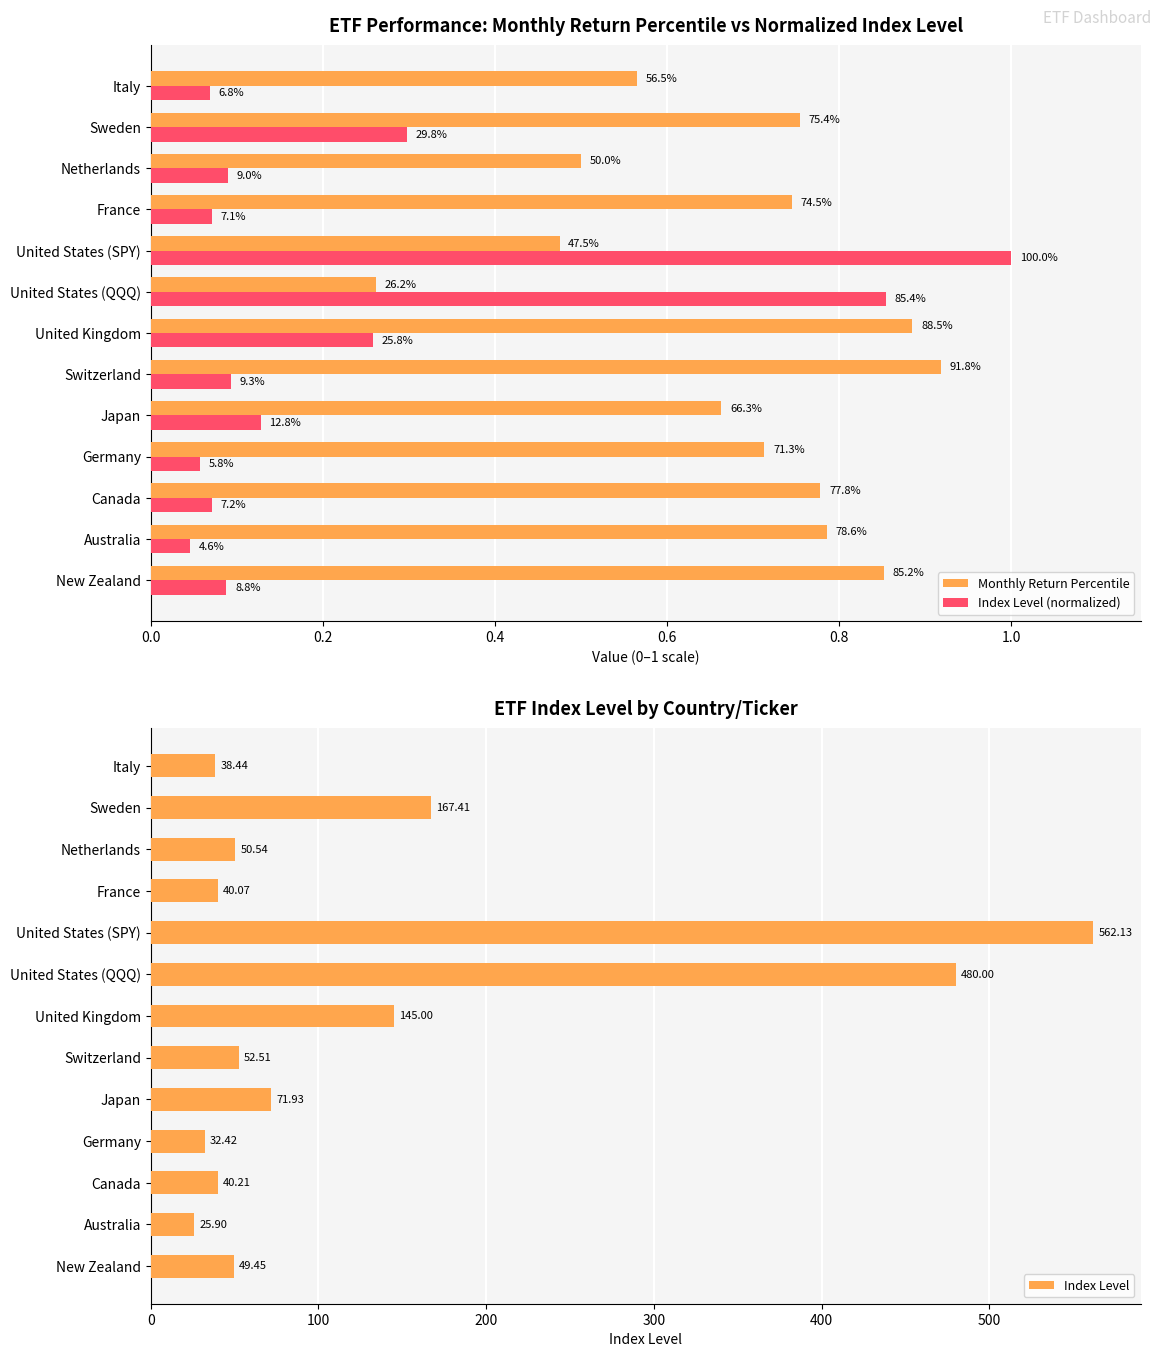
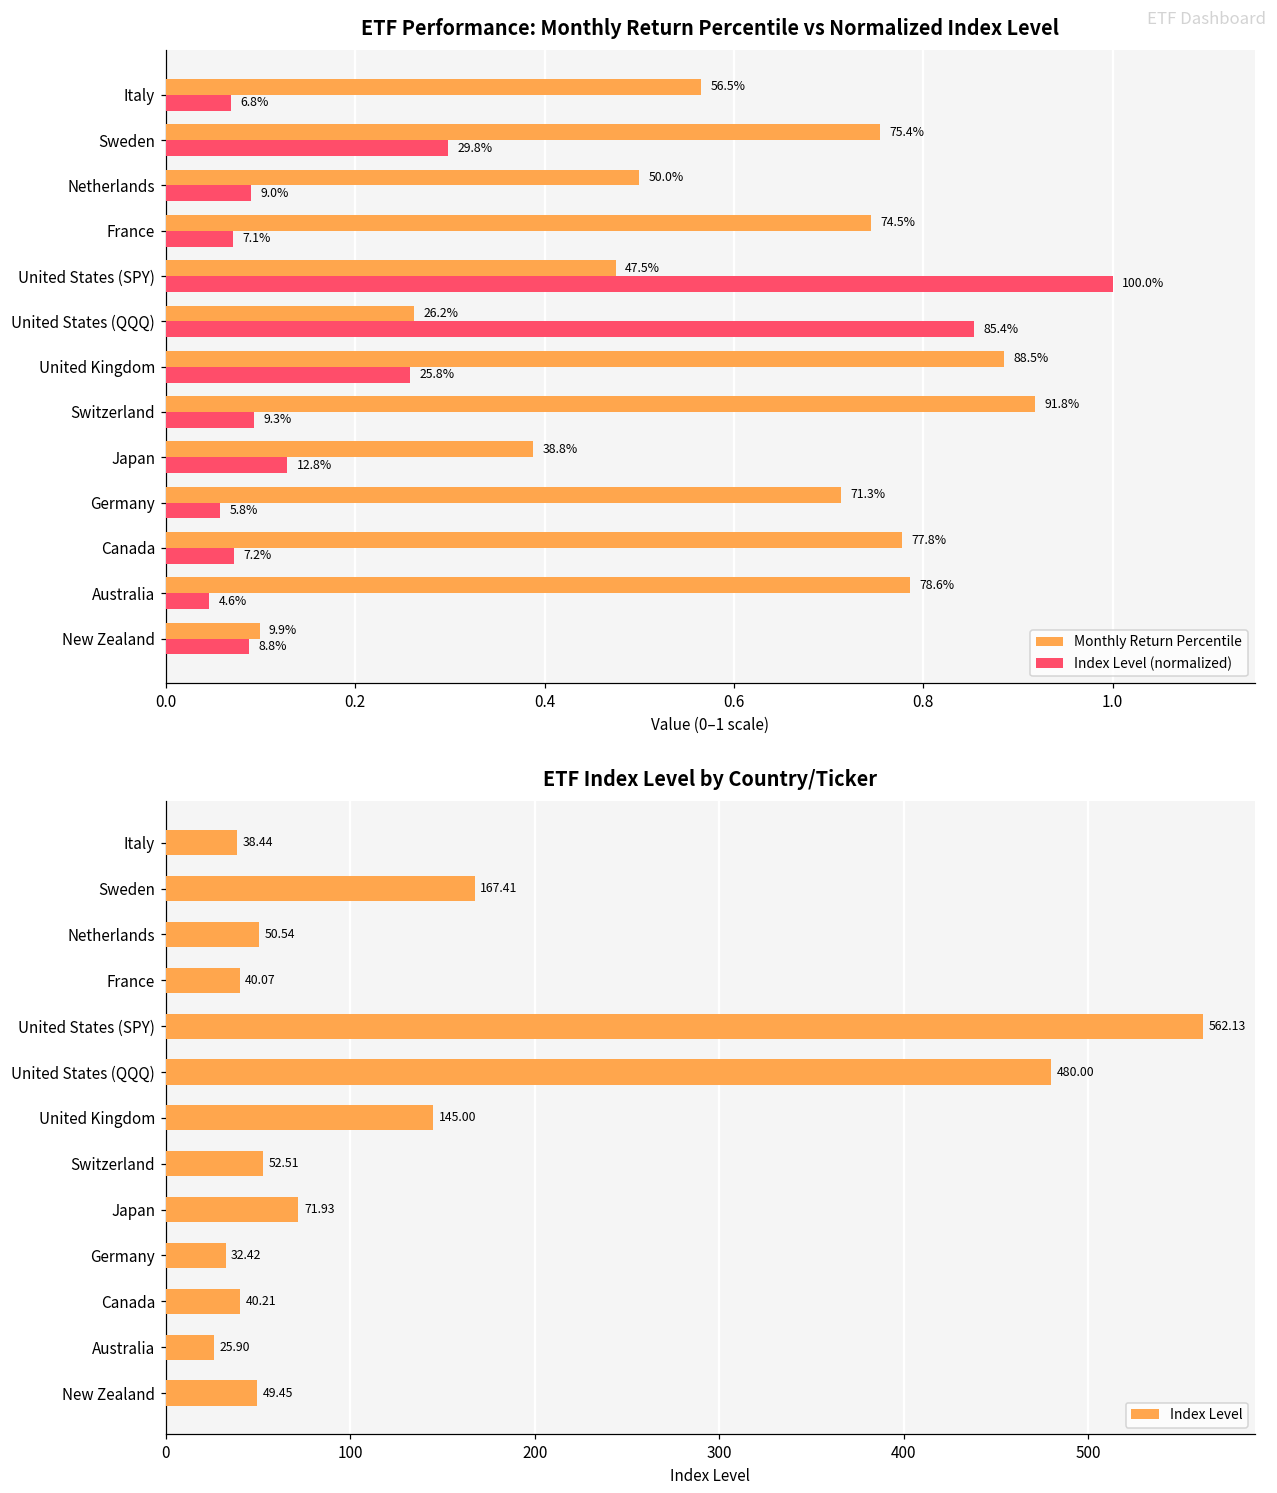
  {
    "ETF Performance: Monthly Return Percentile vs Normalized Index Level": {
      "Monthly Return Percentile": {
        "Italy": "56.5%",
        "Sweden": "75.4%",
        "Netherlands": "50.0%",
        "France": "74.5%",
        "United States (SPY)": "47.5%",
        "United States (QQQ)": "26.2%",
        "United Kingdom": "88.5%",
        "Switzerland": "91.8%",
-       "Japan": "66.3%",
+       "Japan": "38.8%",
        "Germany": "71.3%",
        "Canada": "77.8%",
        "Australia": "78.6%",
-       "New Zealand": "85.2%"
+       "New Zealand": "9.9%"
      },
      "Index Level (normalized)": {
        "Italy": "6.8%",
        "Sweden": "29.8%",
        "Netherlands": "9.0%",
        "France": "7.1%",
        "United States (SPY)": "100.0%",
        "United States (QQQ)": "85.4%",
        "United Kingdom": "25.8%",
        "Switzerland": "9.3%",
        "Japan": "12.8%",
        "Germany": "5.8%",
        "Canada": "7.2%",
        "Australia": "4.6%",
        "New Zealand": "8.8%"
      }
    },
    "ETF Index Level by Country/Ticker": {
      "Italy": "38.44",
      "Sweden": "167.41",
      "Netherlands": "50.54",
      "France": "40.07",
      "United States (SPY)": "562.13",
      "United States (QQQ)": "480.00",
      "United Kingdom": "145.00",
      "Switzerland": "52.51",
      "Japan": "71.93",
      "Germany": "32.42",
      "Canada": "40.21",
      "Australia": "25.90",
      "New Zealand": "49.45"
    }
  }
